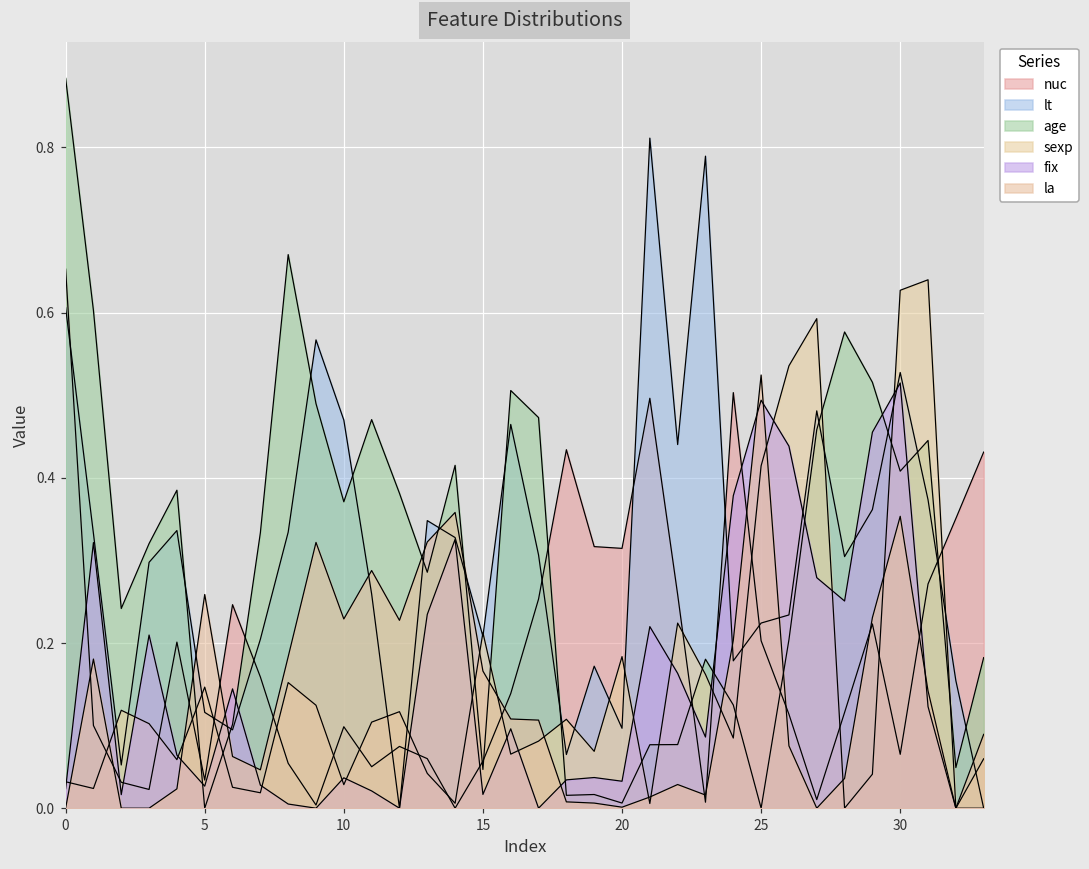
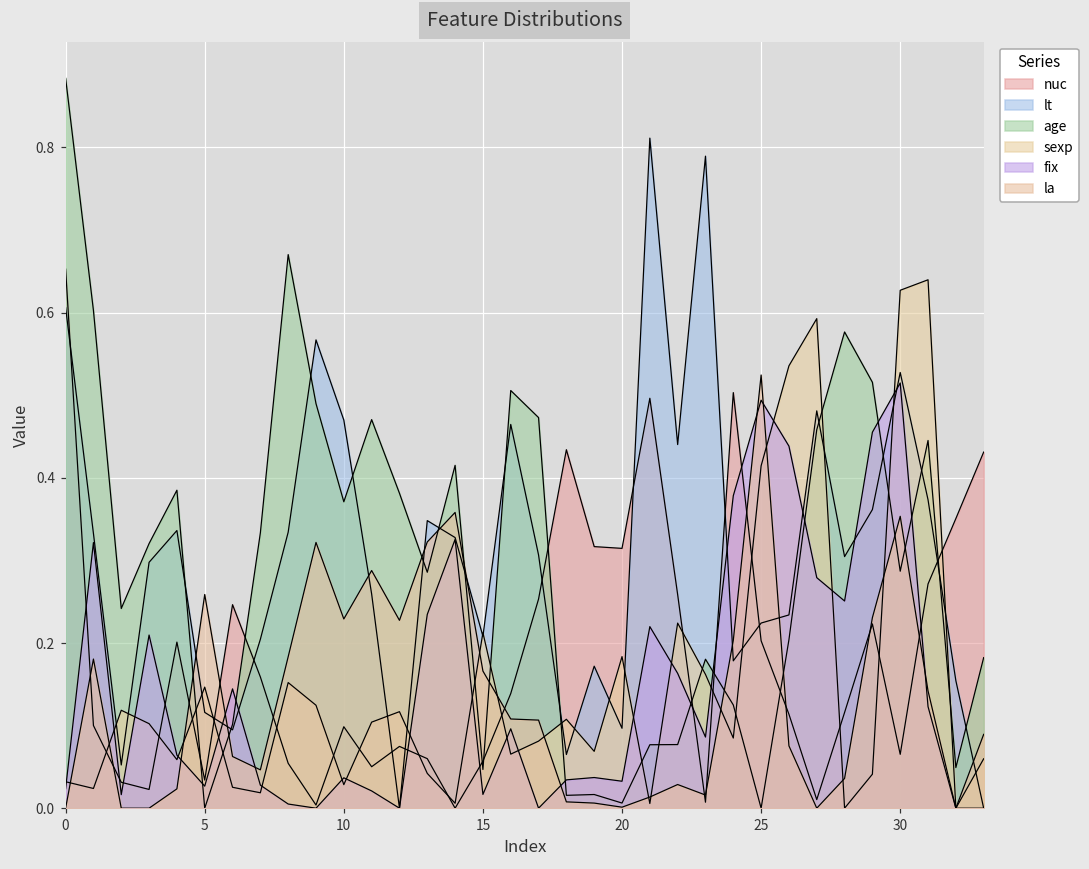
  {
    "age": {
      "0": 0.88,
      "5": 0.00,
      "10": 0.37,
      "15": 0.05,
      "20": 0.01,
      "25": 0.00,
-     "30": 0.41
+     "30": 0.29
    }
  }
